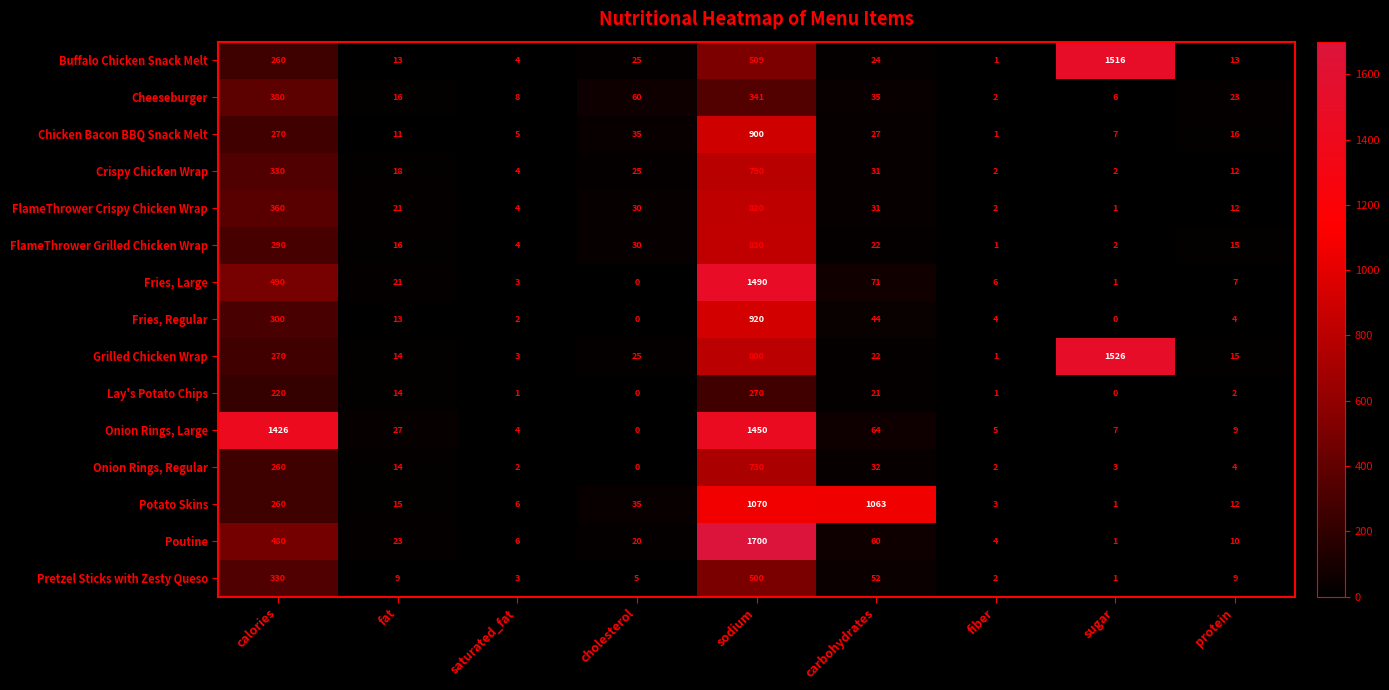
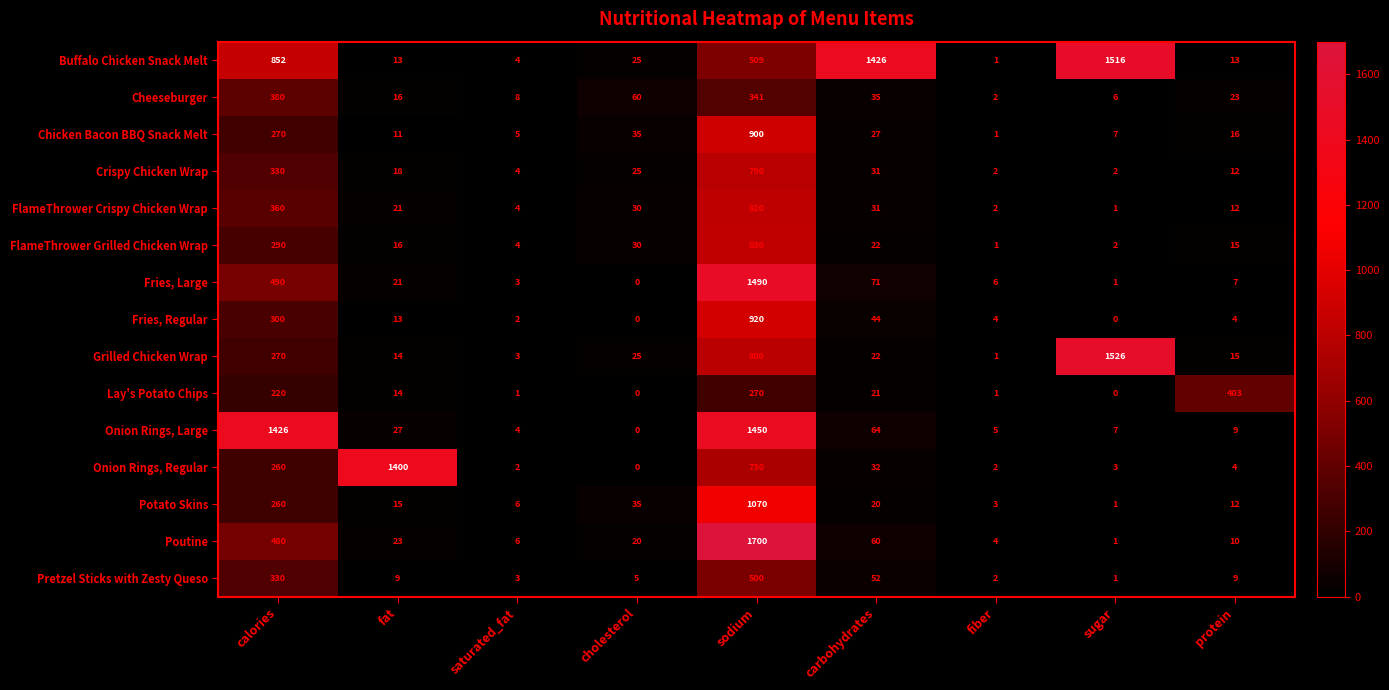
  {
    "Buffalo Chicken Snack Melt": {
-     "calories": 260,
+     "calories": 852,
      "fat": 13,
      "saturated_fat": 4,
      "cholesterol": 25,
      "sodium": 509,
-     "carbohydrates": 24,
+     "carbohydrates": 1426,
      "fiber": 1,
      "sugar": 1516,
      "protein": 13
    },
    "Cheeseburger": {
      "calories": 380,
      "fat": 16,
      "saturated_fat": 8,
      "cholesterol": 60,
      "sodium": 341,
      "carbohydrates": 35,
      "fiber": 2,
      "sugar": 6,
      "protein": 23
    },
    "Chicken Bacon BBQ Snack Melt": {
      "calories": 270,
      "fat": 11,
      "saturated_fat": 5,
      "cholesterol": 35,
      "sodium": 900,
      "carbohydrates": 27,
      "fiber": 1,
      "sugar": 7,
      "protein": 16
    },
    "Crispy Chicken Wrap": {
      "calories": 330,
      "fat": 18,
      "saturated_fat": 4,
      "cholesterol": 25,
      "sodium": 790,
      "carbohydrates": 31,
      "fiber": 2,
      "sugar": 2,
      "protein": 12
    },
    "FlameThrower Crispy Chicken Wrap": {
      "calories": 360,
      "fat": 21,
      "saturated_fat": 4,
      "cholesterol": 30,
      "sodium": 820,
      "carbohydrates": 31,
      "fiber": 2,
      "sugar": 1,
      "protein": 12
    },
    "FlameThrower Grilled Chicken Wrap": {
      "calories": 290,
      "fat": 16,
      "saturated_fat": 4,
      "cholesterol": 30,
      "sodium": 830,
      "carbohydrates": 22,
      "fiber": 1,
      "sugar": 2,
      "protein": 15
    },
    "Fries, Large": {
      "calories": 490,
      "fat": 21,
      "saturated_fat": 3,
      "cholesterol": 0,
      "sodium": 1490,
      "carbohydrates": 71,
      "fiber": 6,
      "sugar": 1,
      "protein": 7
    },
    "Fries, Regular": {
      "calories": 300,
      "fat": 13,
      "saturated_fat": 2,
      "cholesterol": 0,
      "sodium": 920,
      "carbohydrates": 44,
      "fiber": 4,
      "sugar": 0,
      "protein": 4
    },
    "Grilled Chicken Wrap": {
      "calories": 270,
      "fat": 14,
      "saturated_fat": 3,
      "cholesterol": 25,
      "sodium": 800,
      "carbohydrates": 22,
      "fiber": 1,
      "sugar": 1526,
      "protein": 15
    },
    "Lay's Potato Chips": {
      "calories": 220,
      "fat": 14,
      "saturated_fat": 1,
      "cholesterol": 0,
      "sodium": 270,
      "carbohydrates": 21,
      "fiber": 1,
      "sugar": 0,
-     "protein": 2
+     "protein": 403
    },
    "Onion Rings, Large": {
      "calories": 1426,
      "fat": 27,
      "saturated_fat": 4,
      "cholesterol": 0,
      "sodium": 1450,
      "carbohydrates": 64,
      "fiber": 5,
      "sugar": 7,
      "protein": 9
    },
    "Onion Rings, Regular": {
      "calories": 260,
-     "fat": 14,
+     "fat": 1400,
      "saturated_fat": 2,
      "cholesterol": 0,
      "sodium": 730,
      "carbohydrates": 32,
      "fiber": 2,
      "sugar": 3,
      "protein": 4
    },
    "Potato Skins": {
      "calories": 260,
      "fat": 15,
      "saturated_fat": 6,
      "cholesterol": 35,
      "sodium": 1070,
-     "carbohydrates": 1063,
+     "carbohydrates": 20,
      "fiber": 3,
      "sugar": 1,
      "protein": 12
    },
    "Poutine": {
      "calories": 480,
      "fat": 23,
      "saturated_fat": 6,
      "cholesterol": 20,
      "sodium": 1700,
      "carbohydrates": 60,
      "fiber": 4,
      "sugar": 1,
      "protein": 10
    },
    "Pretzel Sticks with Zesty Queso": {
      "calories": 330,
      "fat": 9,
      "saturated_fat": 3,
      "cholesterol": 5,
      "sodium": 500,
      "carbohydrates": 52,
      "fiber": 2,
      "sugar": 1,
      "protein": 9
    }
  }
